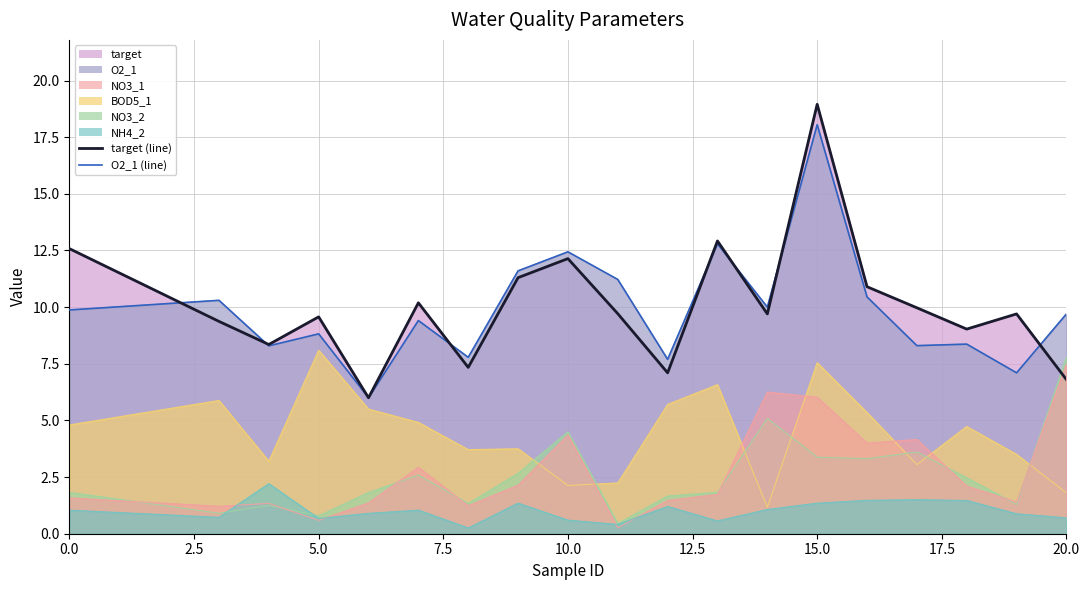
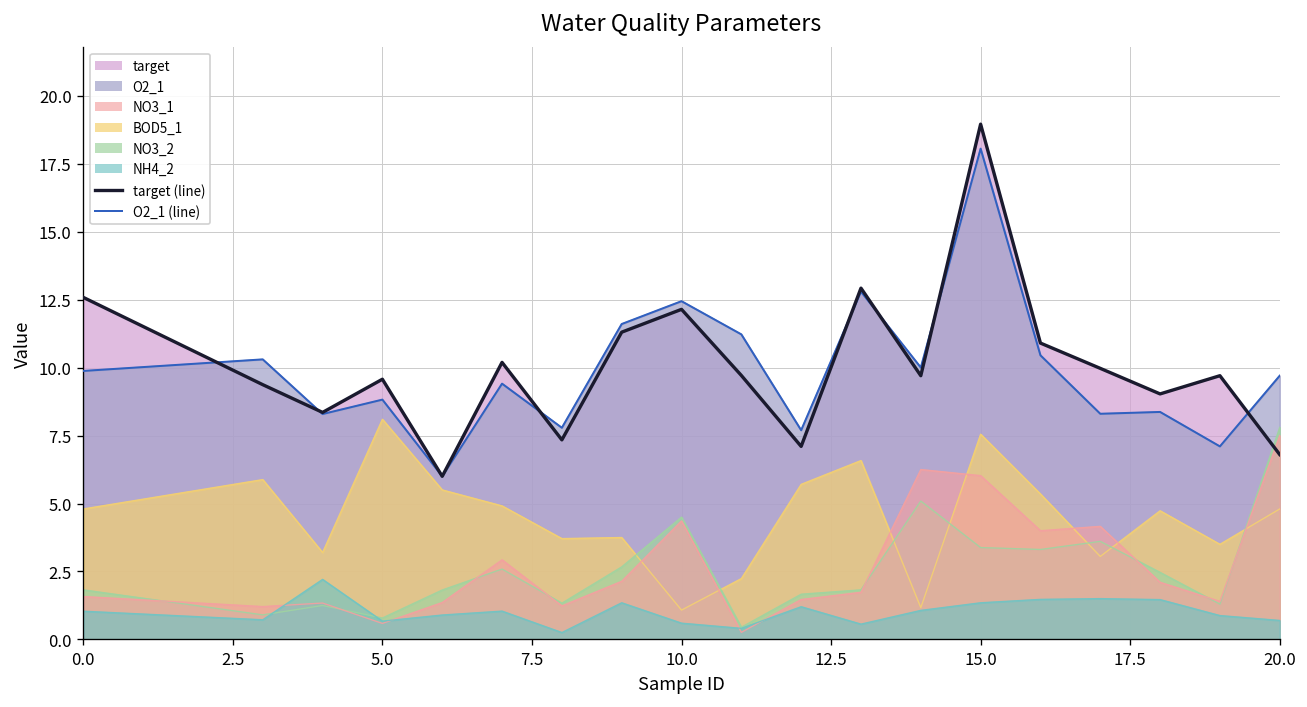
  {
    "BOD5_1": {
      "0.0": 4.8,
      "5.0": 8.1,
-     "10.0": 2.1,
+     "10.0": 1.1,
      "15.0": 7.6,
-     "20.0": 1.8
+     "20.0": 4.8
    }
  }
